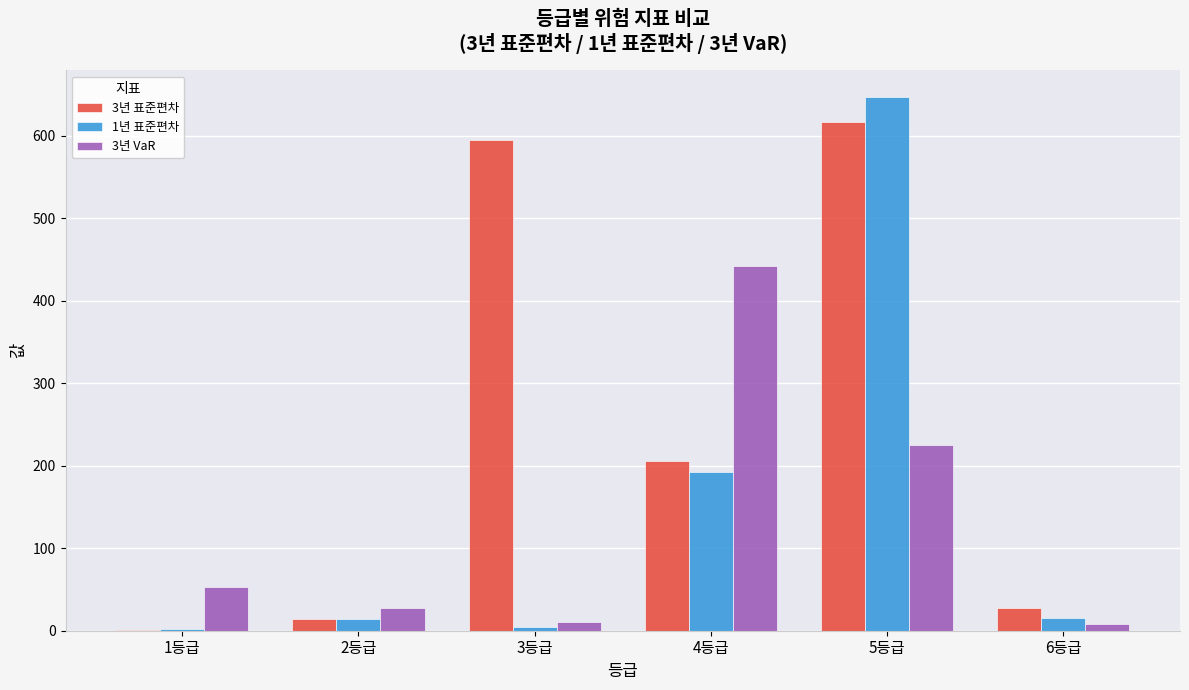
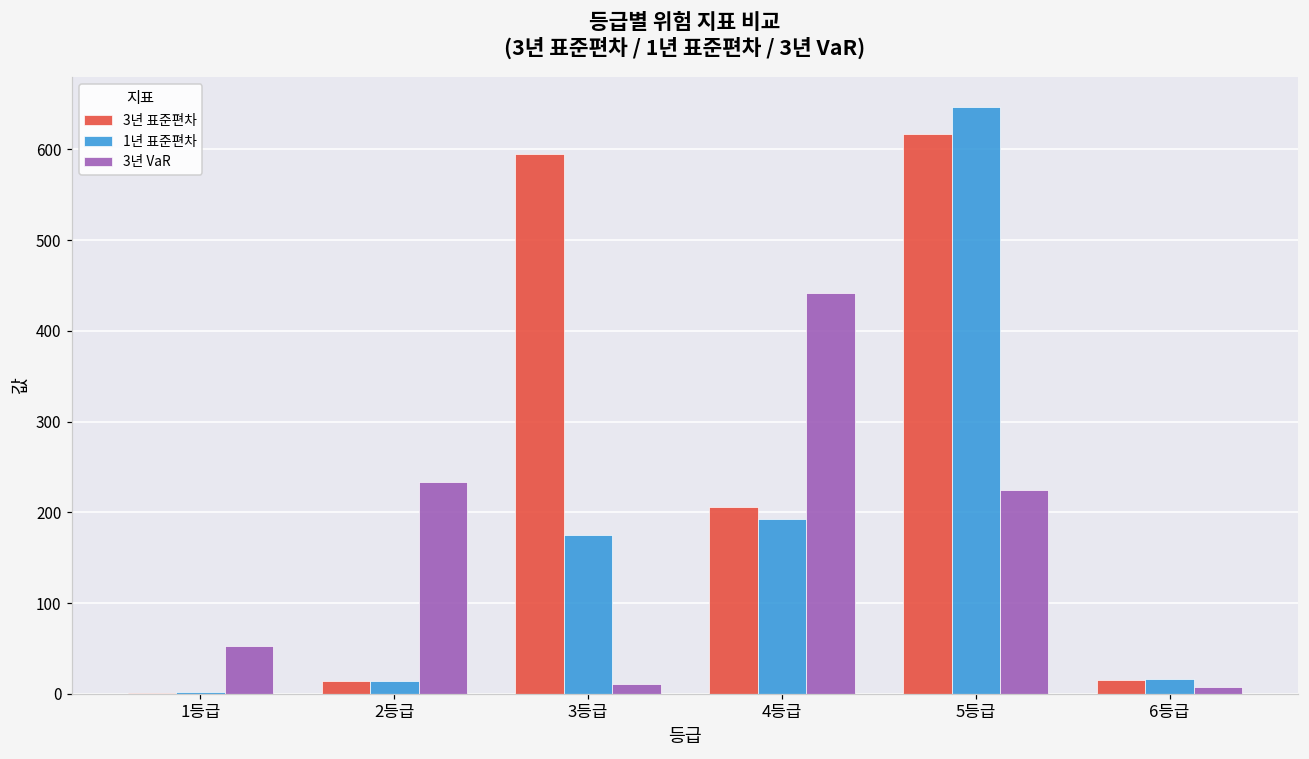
  {
    "3년 표준편차": {
      "2등급": 10,
      "3등급": 600,
      "4등급": 210,
      "5등급": 620,
-     "6등급": 30
+     "6등급": 20
    },
    "1년 표준편차": {
      "2등급": 10,
-     "3등급": 0,
+     "3등급": 180,
      "4등급": 190,
      "5등급": 650,
      "6등급": 20
    },
    "3년 VaR": {
      "1등급": 50,
-     "2등급": 30,
+     "2등급": 230,
      "3등급": 10,
      "4등급": 440,
      "5등급": 230,
      "6등급": 10
    }
  }
